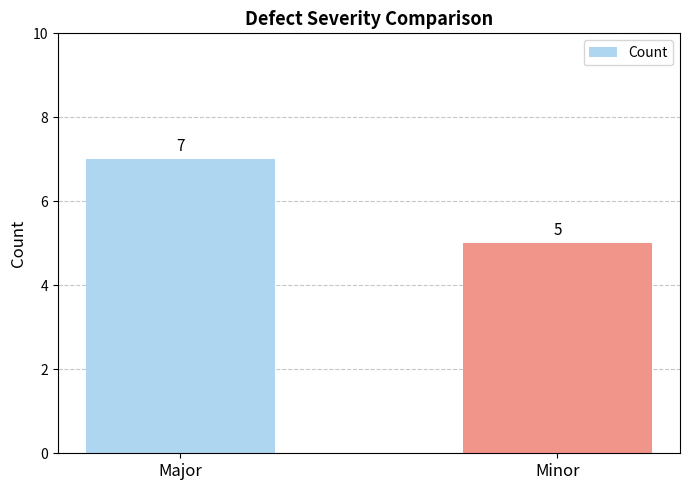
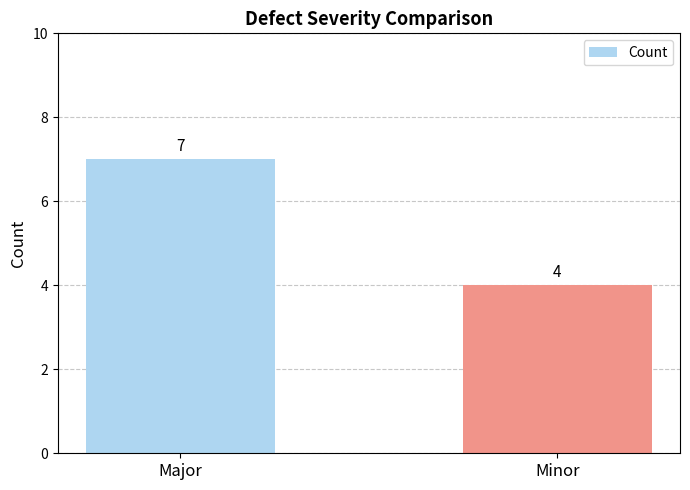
  {
    "Major": 7,
-   "Minor": 5
+   "Minor": 4
  }
